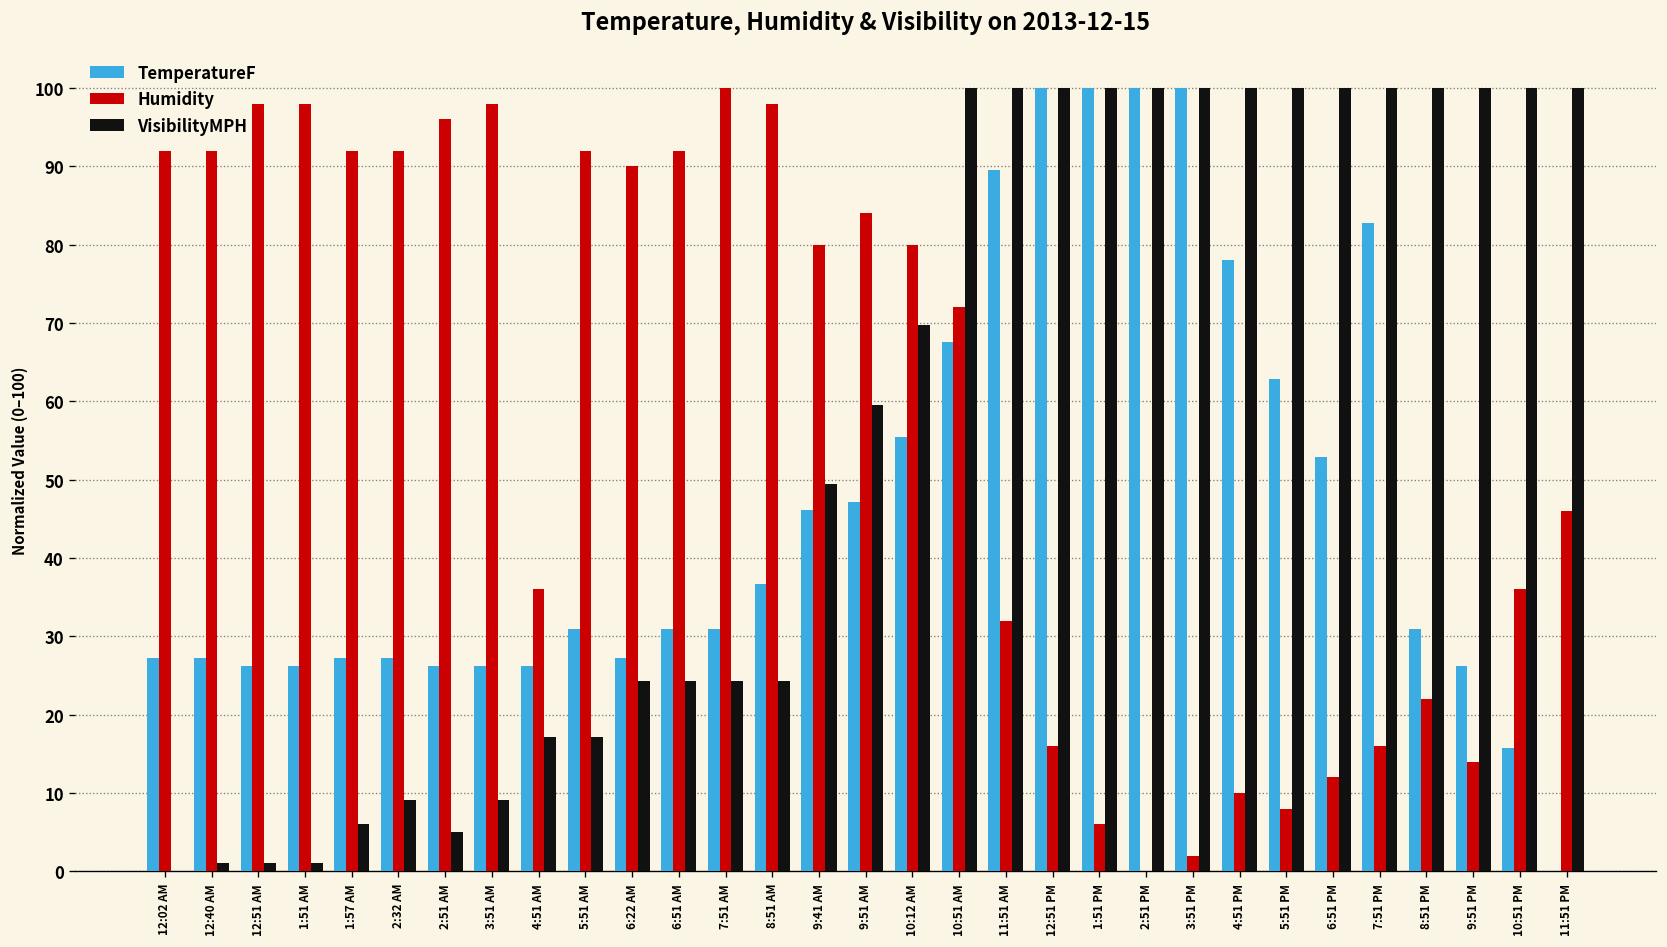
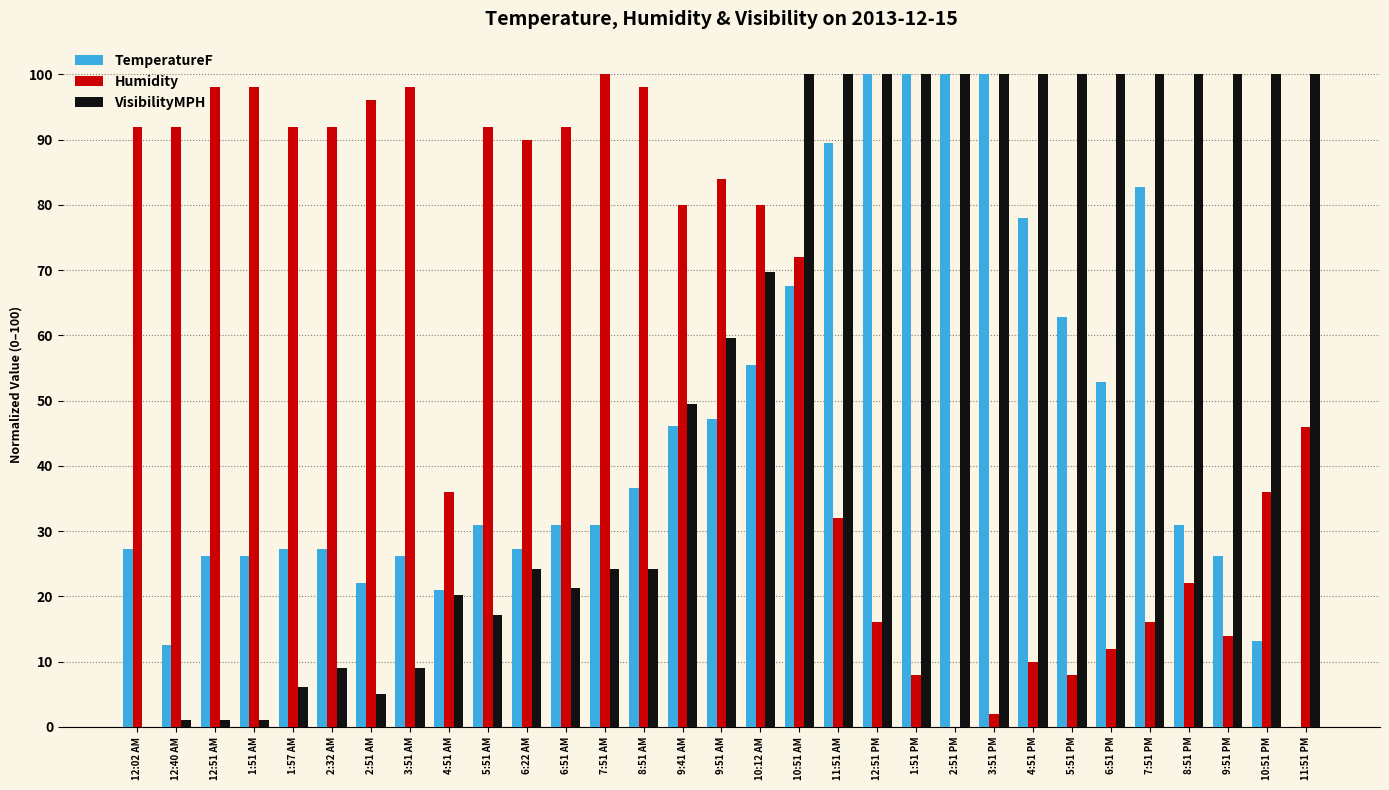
  {
    "TemperatureF": {
      "12:02 AM": 27,
-     "12:40 AM": 27,
+     "12:40 AM": 13,
      "12:51 AM": 26,
      "1:51 AM": 26,
      "1:57 AM": 27,
      "2:32 AM": 27,
-     "2:51 AM": 26,
+     "2:51 AM": 22,
      "3:51 AM": 26,
-     "4:51 AM": 26,
+     "4:51 AM": 21,
      "5:51 AM": 31,
      "6:22 AM": 27,
      "6:51 AM": 31,
      "7:51 AM": 31,
      "8:51 AM": 37,
      "9:41 AM": 46,
      "9:51 AM": 47,
      "10:12 AM": 55,
      "10:51 AM": 68,
      "11:51 AM": 90,
      "12:51 PM": 100,
      "1:51 PM": 100,
      "2:51 PM": 100,
      "3:51 PM": 100,
      "4:51 PM": 78,
      "5:51 PM": 63,
      "6:51 PM": 53,
      "7:51 PM": 83,
      "8:51 PM": 31,
      "9:51 PM": 26,
-     "10:51 PM": 16,
+     "10:51 PM": 13,
      "11:51 PM": 0
    },
    "Humidity": {
      "12:02 AM": 92,
      "12:40 AM": 92,
      "12:51 AM": 98,
      "1:51 AM": 98,
      "1:57 AM": 92,
      "2:32 AM": 92,
      "2:51 AM": 96,
      "3:51 AM": 98,
      "4:51 AM": 36,
      "5:51 AM": 92,
      "6:22 AM": 90,
      "6:51 AM": 92,
      "7:51 AM": 100,
      "8:51 AM": 98,
      "9:41 AM": 80,
      "9:51 AM": 84,
      "10:12 AM": 80,
      "10:51 AM": 72,
      "11:51 AM": 32,
      "12:51 PM": 16,
-     "1:51 PM": 6,
+     "1:51 PM": 8,
      "2:51 PM": 0,
      "3:51 PM": 2,
      "4:51 PM": 10,
      "5:51 PM": 8,
      "6:51 PM": 12,
      "7:51 PM": 16,
      "8:51 PM": 22,
      "9:51 PM": 14,
      "10:51 PM": 36,
      "11:51 PM": 46
    },
    "VisibilityMPH": {
      "12:02 AM": 0,
      "12:40 AM": 1,
      "12:51 AM": 1,
      "1:51 AM": 1,
      "1:57 AM": 6,
      "2:32 AM": 9,
      "2:51 AM": 5,
      "3:51 AM": 9,
-     "4:51 AM": 17,
+     "4:51 AM": 20,
      "5:51 AM": 17,
      "6:22 AM": 24,
-     "6:51 AM": 24,
+     "6:51 AM": 21,
      "7:51 AM": 24,
      "8:51 AM": 24,
      "9:41 AM": 49,
      "9:51 AM": 60,
      "10:12 AM": 70,
      "10:51 AM": 100,
      "11:51 AM": 100,
      "12:51 PM": 100,
      "1:51 PM": 100,
      "2:51 PM": 100,
      "3:51 PM": 100,
      "4:51 PM": 100,
      "5:51 PM": 100,
      "6:51 PM": 100,
      "7:51 PM": 100,
      "8:51 PM": 100,
      "9:51 PM": 100,
      "10:51 PM": 100,
      "11:51 PM": 100
    }
  }
